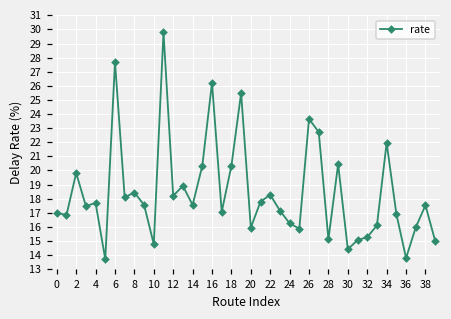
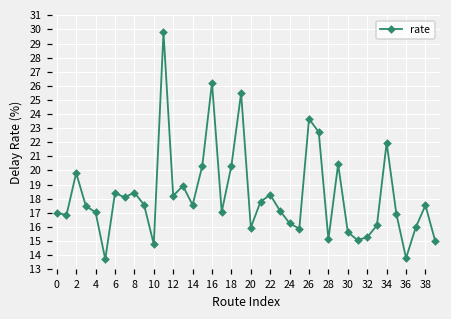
  {
    "0": 17.0,
    "2": 19.8,
-   "4": 17.7,
-   "6": 27.7,
+   "4": 17.0,
+   "6": 18.4,
    "8": 18.4,
    "10": 14.8,
    "12": 18.2,
    "14": 17.5,
    "16": 26.2,
    "18": 20.3,
    "20": 16.0,
    "22": 18.3,
    "24": 16.3,
    "26": 23.7,
    "28": 15.1,
-   "30": 14.4,
+   "30": 15.6,
    "32": 15.3,
    "34": 22.0,
    "36": 13.8,
    "38": 17.5
  }
